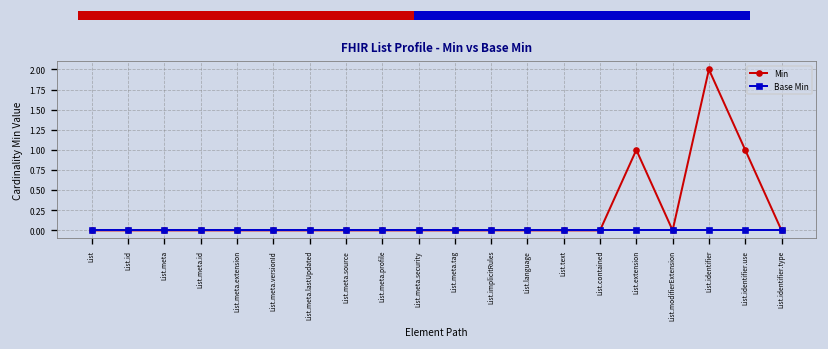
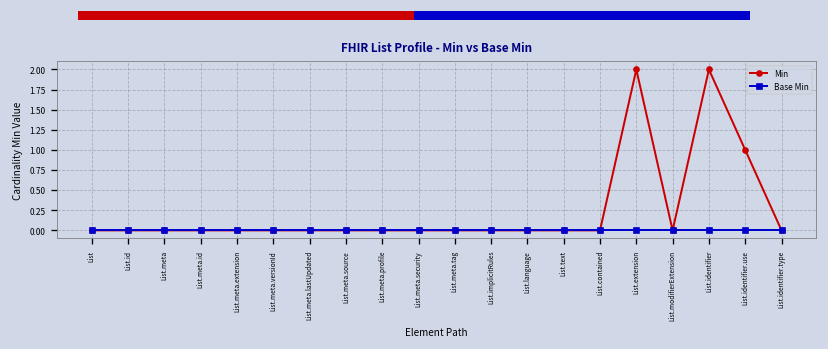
  {
    "Min": {
-     "List.extension": 1,
+     "List.extension": 2,
      "List.identifier": 2,
      "List.identifier.use": 1
    },
    "Base Min": {
      "List.extension": 0,
      "List.identifier": 0,
      "List.identifier.use": 0
    }
  }
